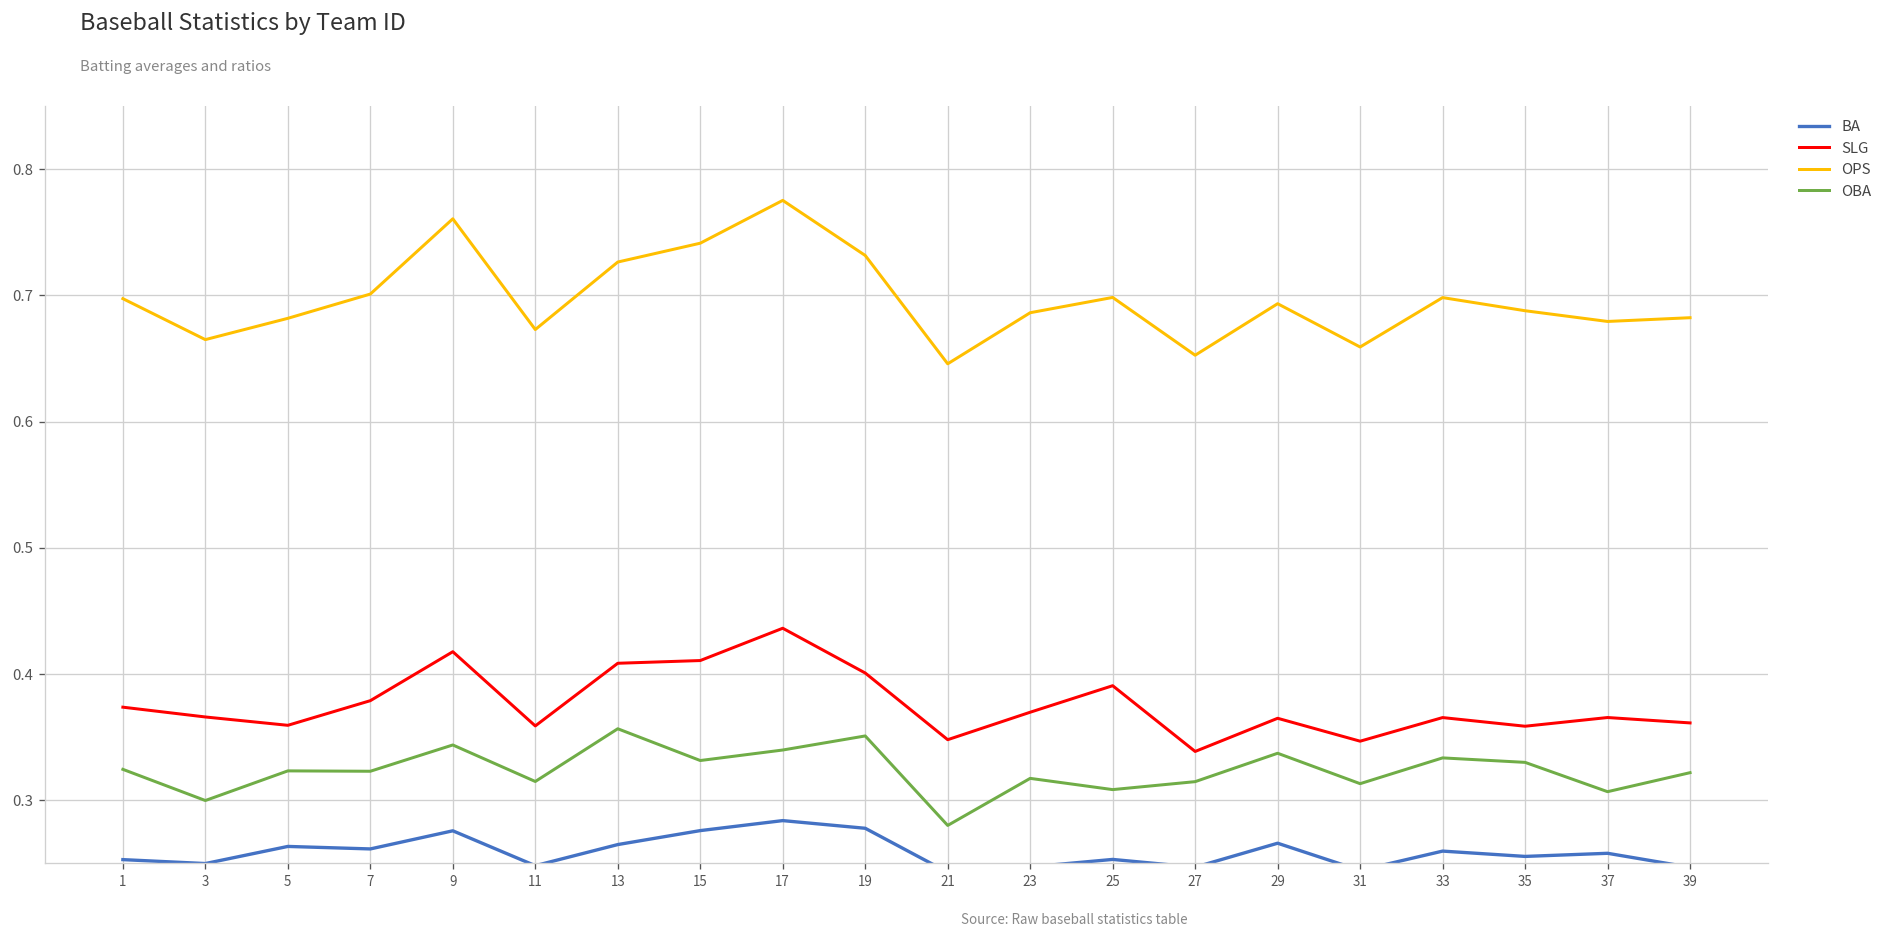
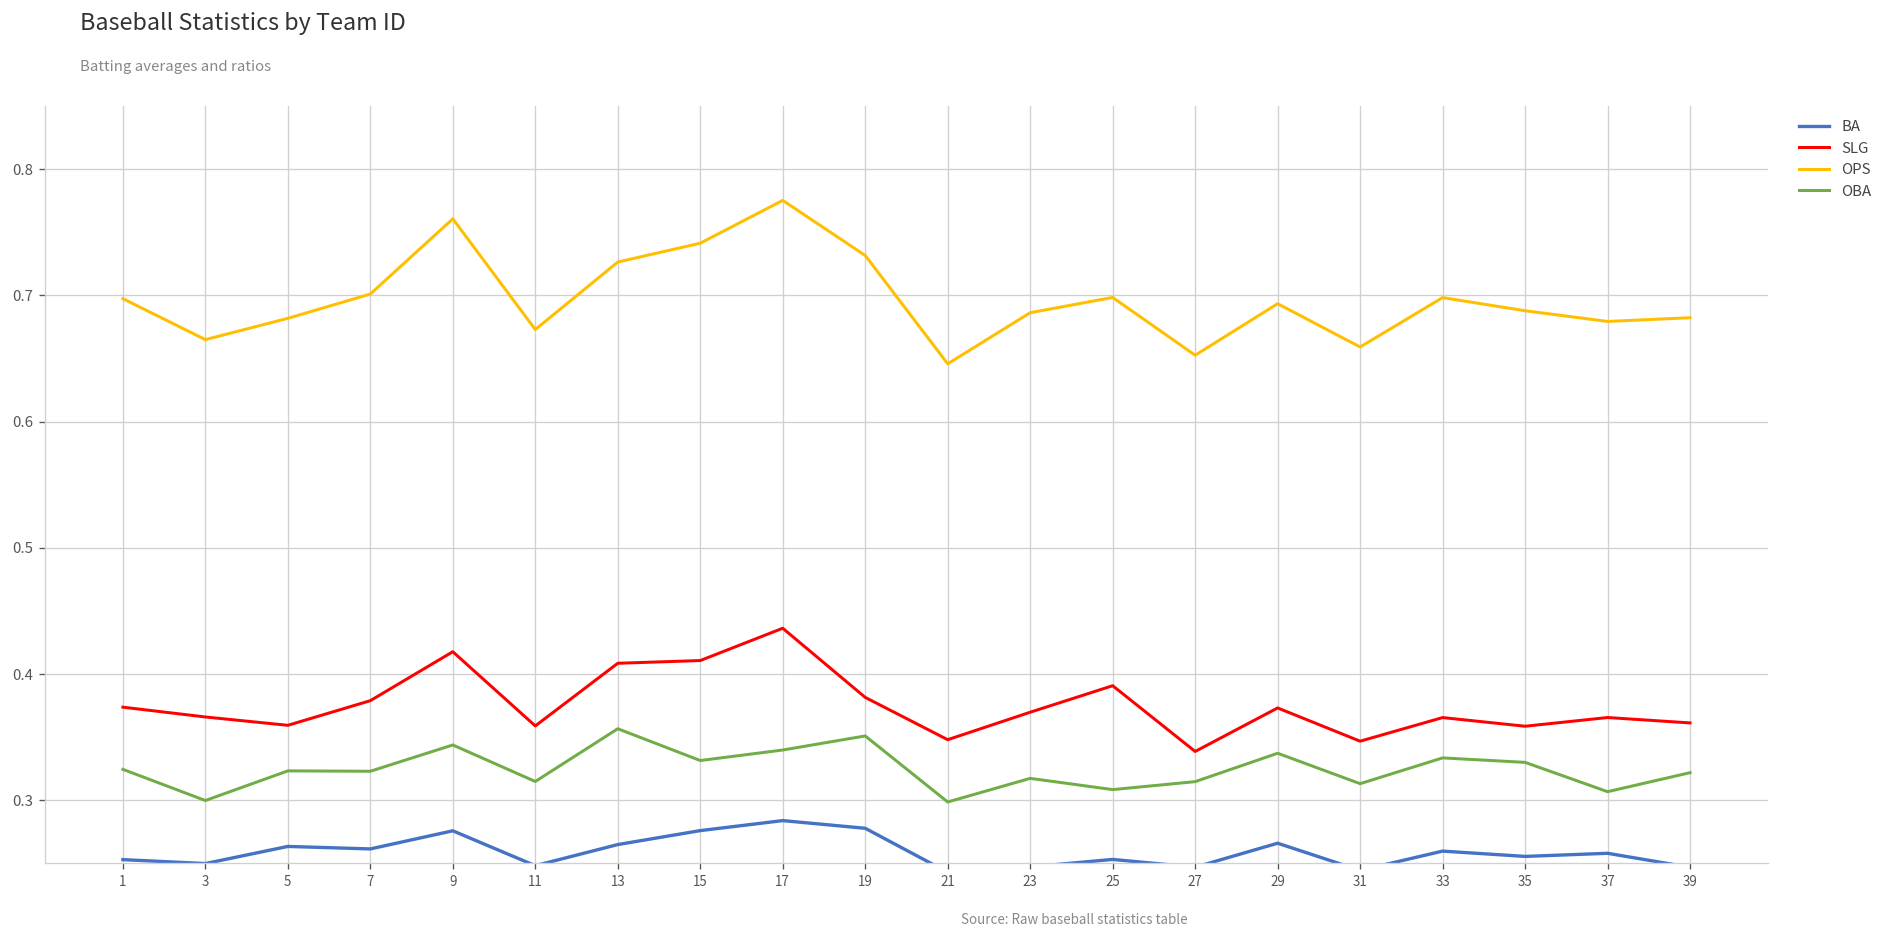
  {
    "BA": {
      "1": 0.252,
      "3": 0.249,
      "5": 0.263,
      "7": 0.261,
      "9": 0.275,
      "13": 0.264,
      "15": 0.275,
      "17": 0.283,
      "19": 0.277,
      "25": 0.253,
      "29": 0.265,
      "33": 0.259,
      "35": 0.255,
      "37": 0.257
    },
    "SLG": {
      "1": 0.373,
      "3": 0.366,
      "5": 0.359,
      "7": 0.379,
      "9": 0.417,
      "11": 0.359,
      "13": 0.408,
      "15": 0.410,
      "17": 0.436,
-     "19": 0.401,
+     "19": 0.381,
      "21": 0.348,
      "23": 0.369,
      "25": 0.390,
      "27": 0.338,
-     "29": 0.365,
+     "29": 0.373,
      "31": 0.346,
      "33": 0.365,
      "35": 0.358,
      "37": 0.365,
      "39": 0.361
    },
    "OPS": {
      "1": 0.697,
      "3": 0.665,
      "5": 0.682,
      "7": 0.701,
      "9": 0.761,
      "11": 0.673,
      "13": 0.727,
      "15": 0.741,
      "17": 0.775,
      "19": 0.732,
      "21": 0.646,
      "23": 0.686,
      "25": 0.698,
      "27": 0.653,
      "29": 0.693,
      "31": 0.659,
      "33": 0.698,
      "35": 0.688,
      "37": 0.679,
      "39": 0.682
    },
    "OBA": {
      "1": 0.324,
      "3": 0.299,
      "5": 0.323,
      "7": 0.323,
      "9": 0.343,
      "11": 0.314,
      "13": 0.356,
      "15": 0.331,
      "17": 0.339,
      "19": 0.351,
-     "21": 0.280,
+     "21": 0.298,
      "23": 0.317,
      "25": 0.308,
      "27": 0.314,
      "29": 0.337,
      "31": 0.313,
      "33": 0.333,
      "35": 0.330,
      "37": 0.306,
      "39": 0.321
    }
  }
